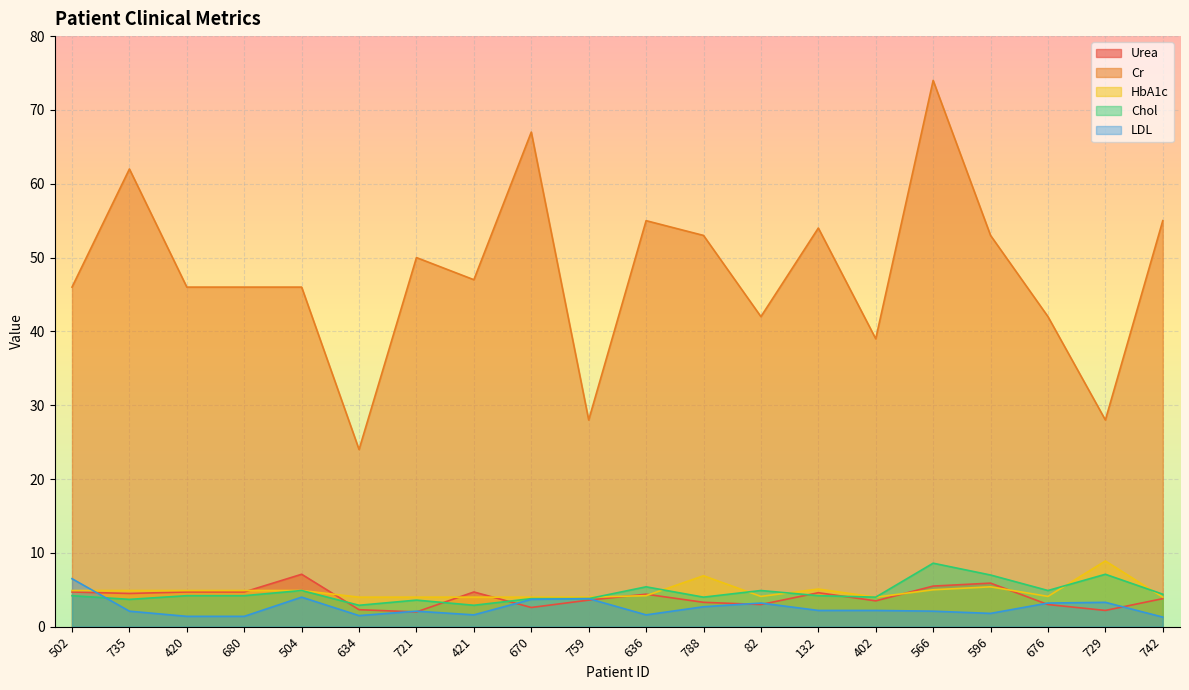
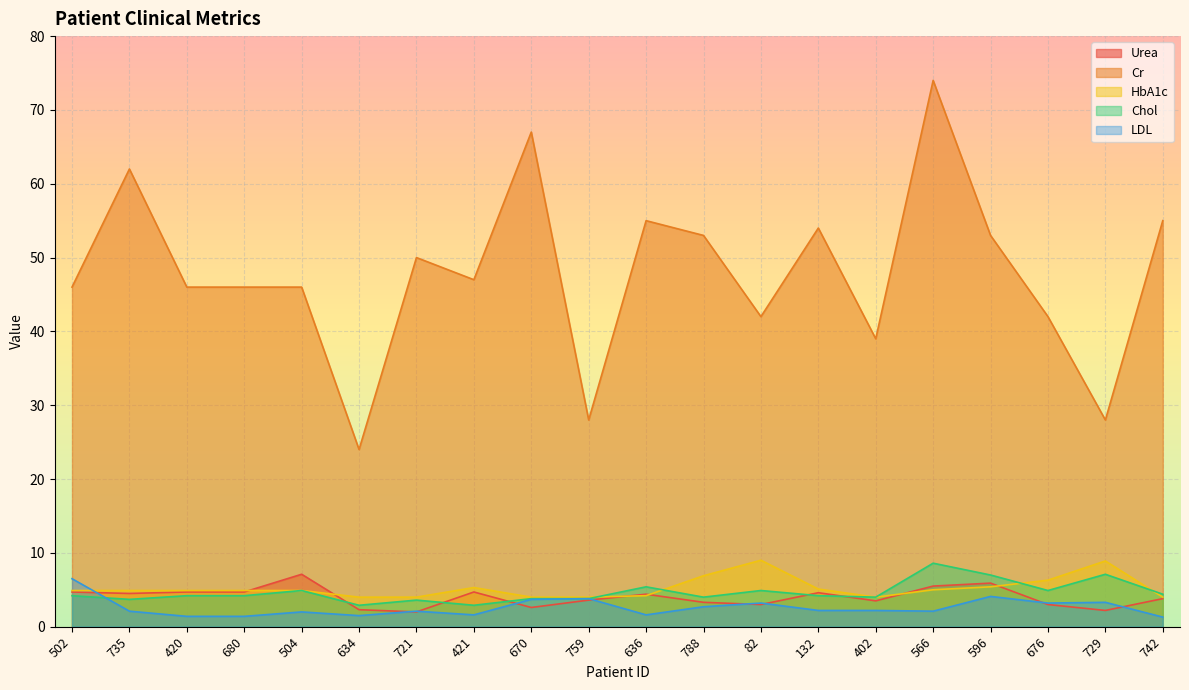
  {
    "HbA1c": {
      "735": 5,
      "634": 4,
      "721": 4,
-     "421": 4,
+     "421": 5,
      "788": 7,
-     "82": 4,
+     "82": 9,
      "132": 5,
      "566": 5,
      "596": 5,
-     "676": 4,
+     "676": 6,
      "729": 9
    },
    "Chol": {
      "502": 4,
      "735": 4,
      "420": 4,
      "680": 4,
      "634": 3,
      "721": 4,
      "421": 3,
      "636": 5,
      "788": 4,
      "82": 5,
      "132": 4,
      "566": 9,
      "596": 7,
      "676": 5,
      "729": 7,
      "742": 4
    },
    "LDL": {
      "502": 7,
      "735": 2,
      "420": 1,
      "680": 1,
-     "504": 4,
+     "504": 2,
      "634": 2,
      "421": 2,
      "636": 2,
      "788": 3,
      "132": 2,
      "402": 2,
      "566": 2,
-     "596": 2,
+     "596": 4,
      "729": 3,
      "742": 1
    }
  }
